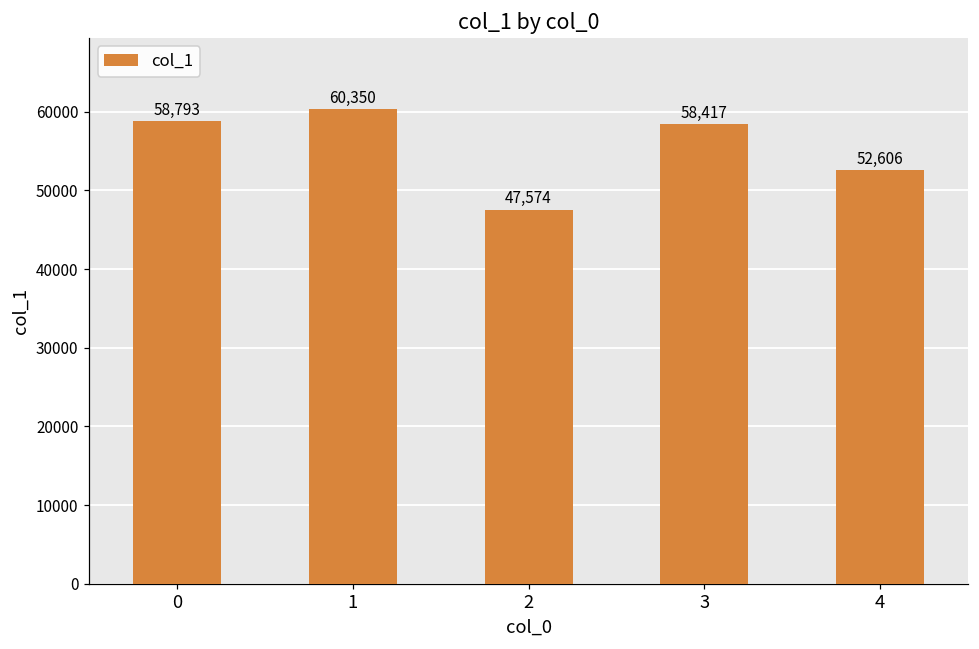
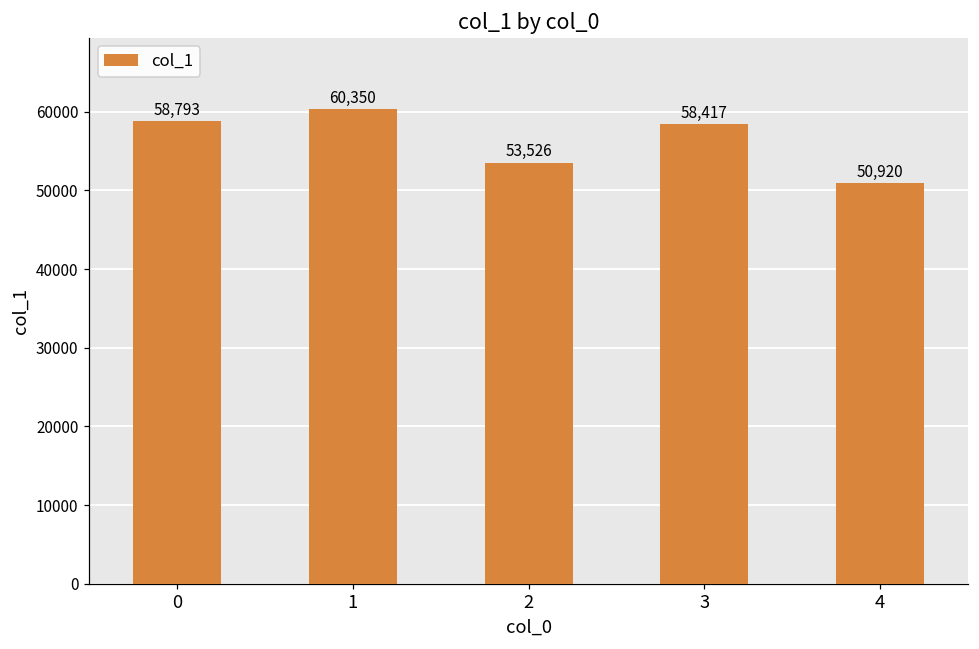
  {
    "0": "58,793",
    "1": "60,350",
-   "2": "47,574",
+   "2": "53,526",
    "3": "58,417",
-   "4": "52,606"
+   "4": "50,920"
  }
